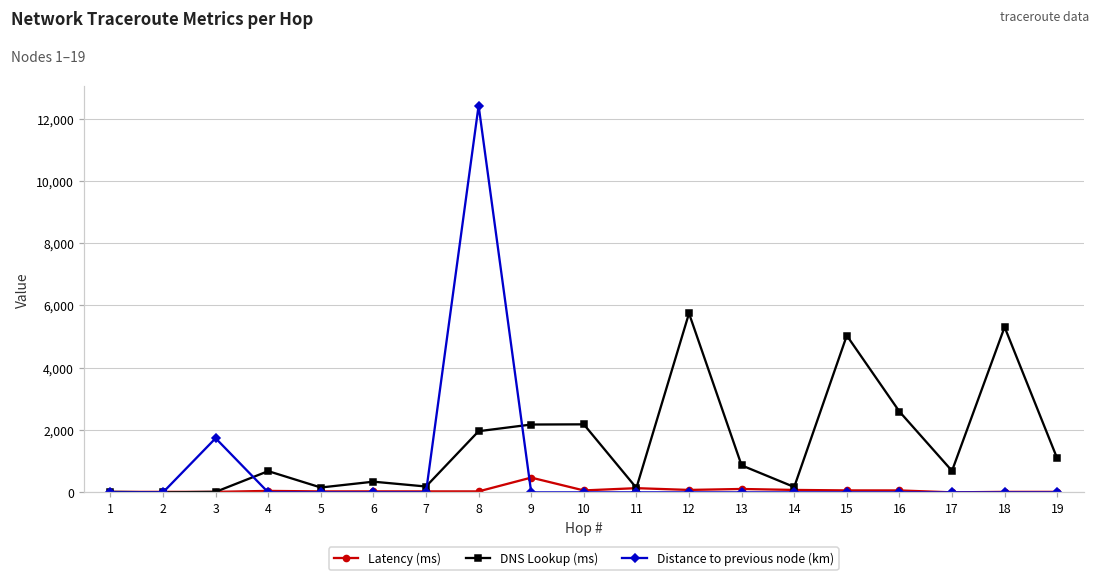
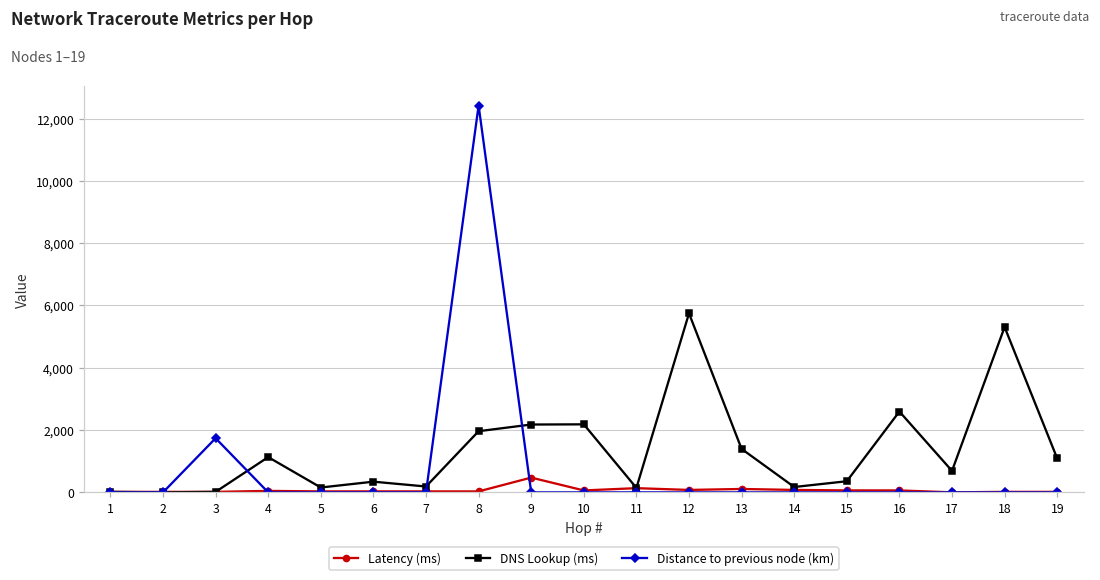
  {
    "Latency (ms)": {
      "8": "0",
      "9": "500",
      "13": "100"
    },
    "DNS Lookup (ms)": {
-     "4": "700",
+     "4": "1,100",
      "5": "200",
      "6": "300",
      "7": "200",
      "8": "2,000",
      "9": "2,200",
      "10": "2,200",
      "12": "5,700",
-     "13": "900",
+     "13": "1,400",
      "14": "200",
-     "15": "5,000",
+     "15": "400",
      "16": "2,600",
      "17": "700",
      "18": "5,300",
      "19": "1,100"
    },
    "Distance to previous node (km)": {
      "3": "1,700",
      "8": "12,400",
      "9": "0",
      "11": "0",
      "13": "0"
    }
  }
